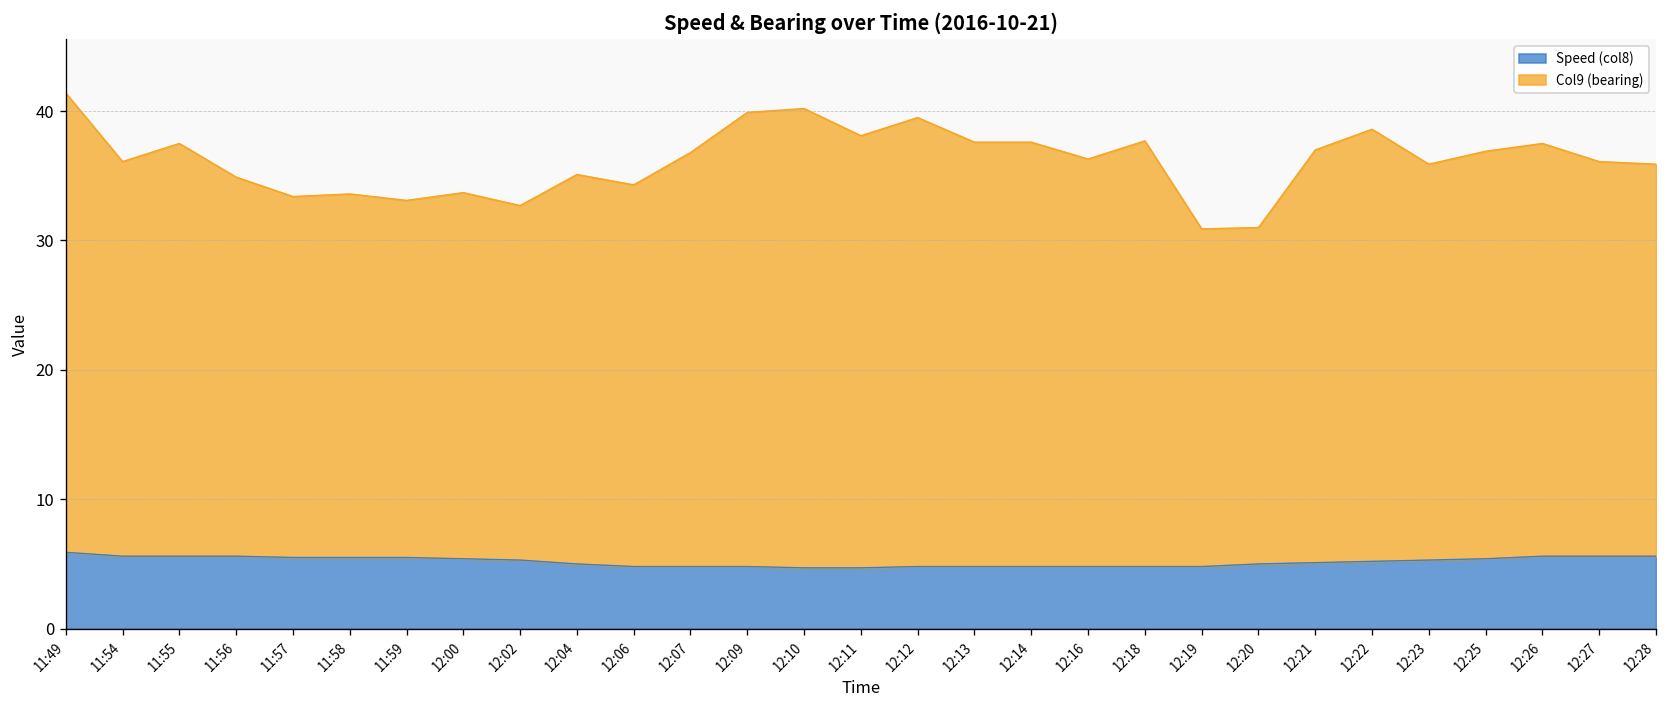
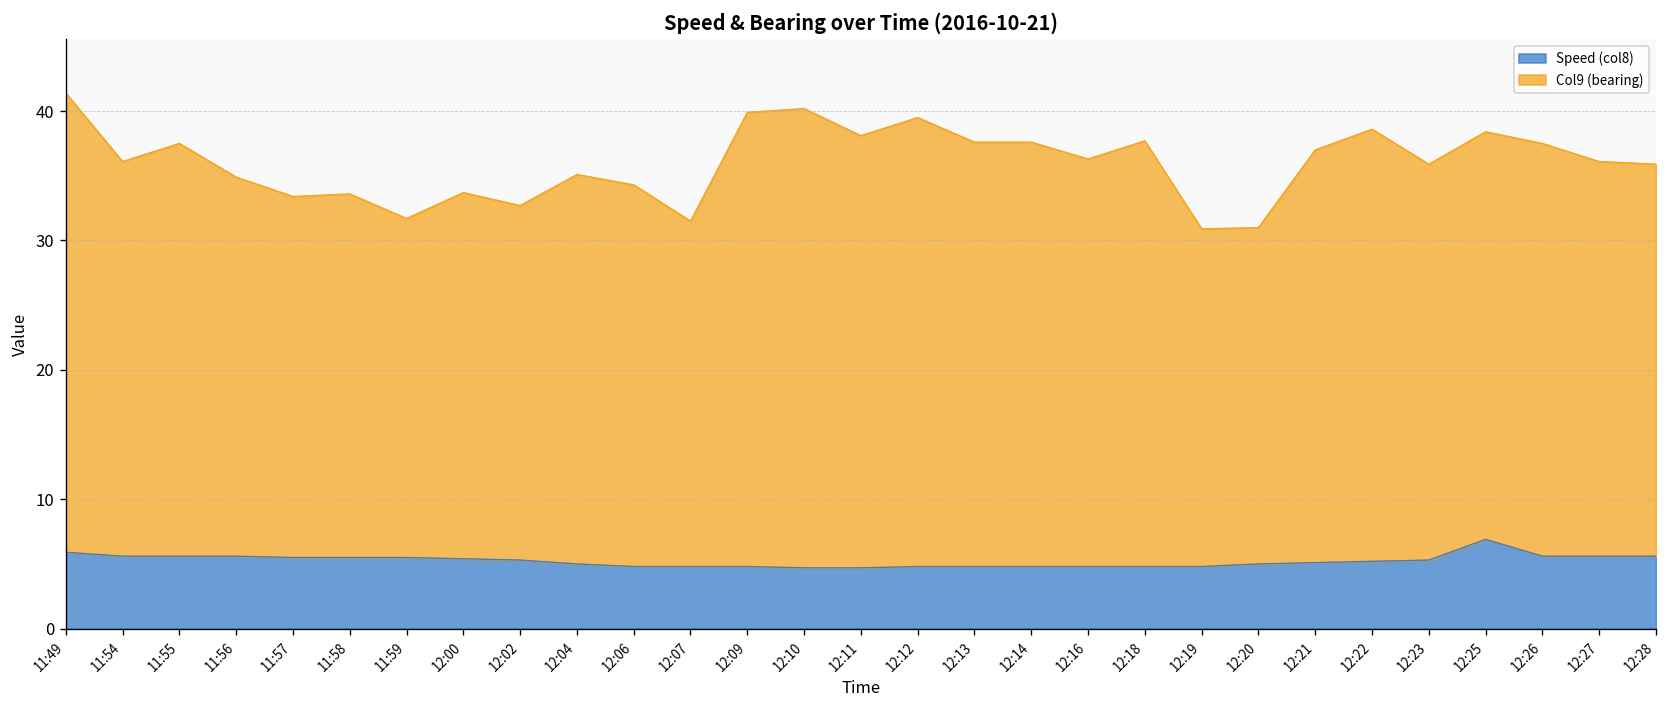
  {
    "Speed (col8)": {
      "11:49": 5.9,
      "11:54": 5.6,
      "11:55": 5.6,
      "11:56": 5.6,
      "11:57": 5.5,
      "11:58": 5.5,
      "11:59": 5.5,
      "12:00": 5.4,
      "12:02": 5.3,
      "12:04": 5.0,
      "12:06": 4.8,
      "12:07": 4.8,
      "12:09": 4.8,
      "12:10": 4.7,
      "12:11": 4.7,
      "12:12": 4.8,
      "12:13": 4.8,
      "12:14": 4.8,
      "12:16": 4.8,
      "12:18": 4.8,
      "12:19": 4.8,
      "12:20": 5.0,
      "12:21": 5.1,
      "12:22": 5.2,
      "12:23": 5.3,
-     "12:25": 5.4,
+     "12:25": 6.9,
      "12:26": 5.6,
      "12:27": 5.6,
      "12:28": 5.6
    },
    "Col9 (bearing)": {
      "11:49": 35.5,
      "11:54": 30.5,
      "11:55": 31.9,
      "11:56": 29.3,
      "11:57": 27.9,
      "11:58": 28.1,
-     "11:59": 27.6,
+     "11:59": 26.2,
      "12:00": 28.3,
      "12:02": 27.4,
      "12:04": 30.1,
      "12:06": 29.5,
-     "12:07": 32.0,
+     "12:07": 26.7,
      "12:09": 35.1,
      "12:10": 35.5,
      "12:11": 33.4,
      "12:12": 34.7,
      "12:13": 32.8,
      "12:14": 32.8,
      "12:16": 31.5,
      "12:18": 32.9,
      "12:19": 26.1,
      "12:20": 26.0,
      "12:21": 31.9,
      "12:22": 33.4,
      "12:23": 30.6,
      "12:25": 31.5,
      "12:26": 31.9,
      "12:27": 30.5,
      "12:28": 30.3
    }
  }
